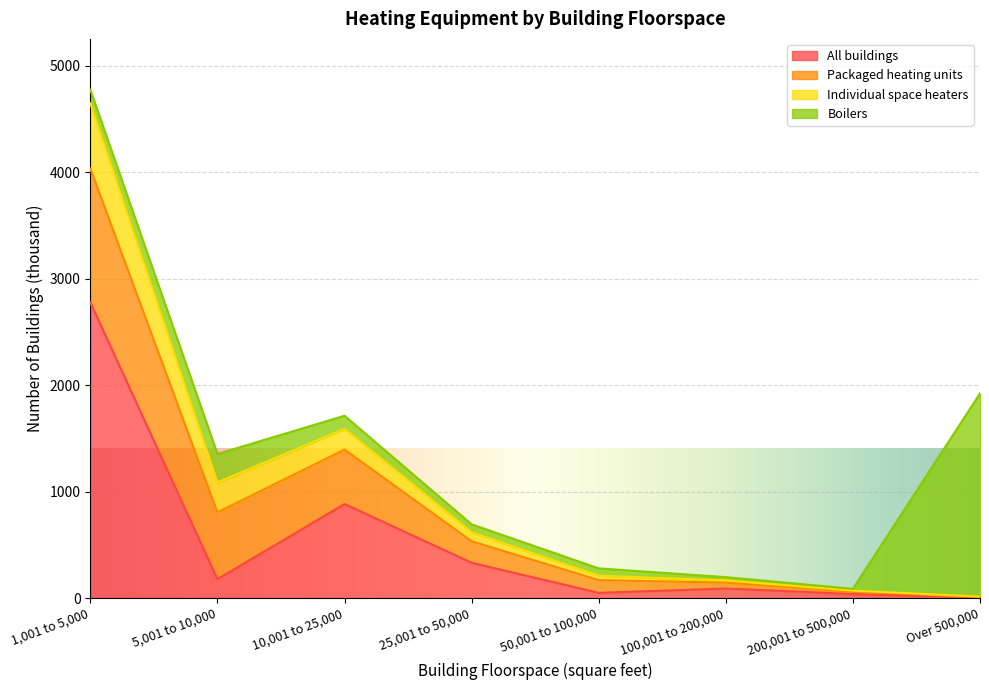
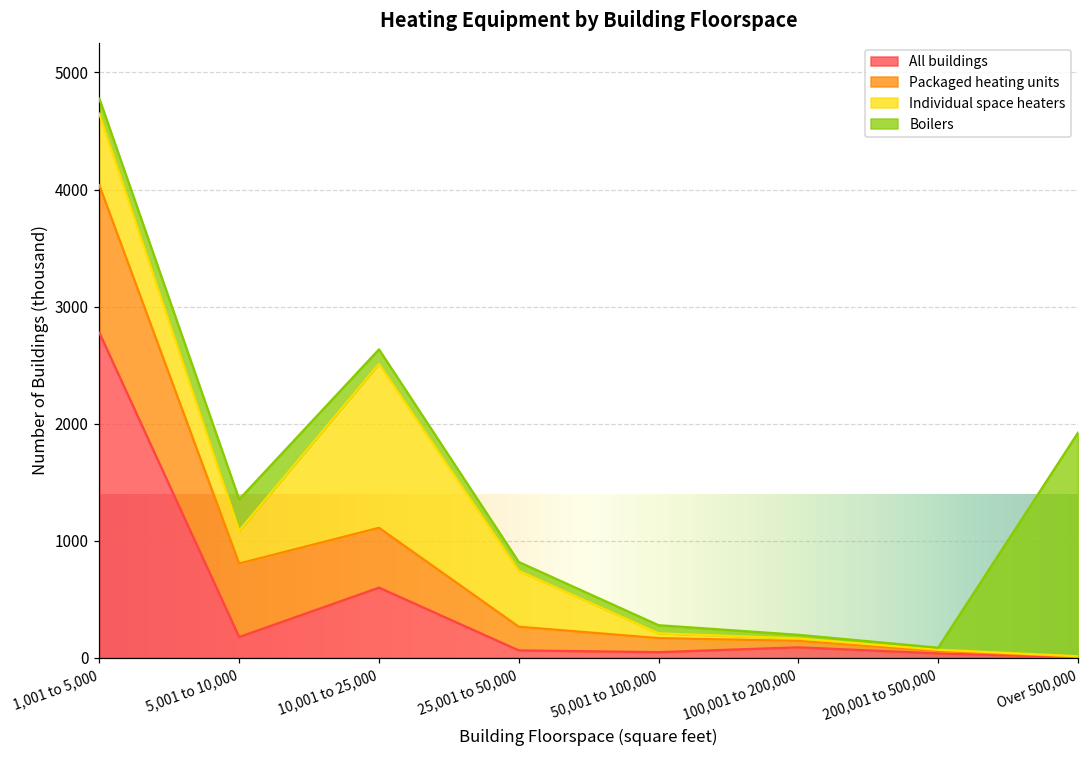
  {
    "All buildings": {
      "1,001 to 5,000": 2780,
      "5,001 to 10,000": 180,
-     "10,001 to 25,000": 880,
-     "25,001 to 50,000": 330,
+     "10,001 to 25,000": 600,
+     "25,001 to 50,000": 60,
      "50,001 to 100,000": 50,
      "100,001 to 200,000": 90
    },
    "Packaged heating units": {
      "1,001 to 5,000": 1260,
      "5,001 to 10,000": 630,
      "10,001 to 25,000": 510,
      "25,001 to 50,000": 200,
      "50,001 to 100,000": 120
    },
    "Individual space heaters": {
      "1,001 to 5,000": 610,
      "5,001 to 10,000": 280,
-     "10,001 to 25,000": 200,
-     "25,001 to 50,000": 80,
+     "10,001 to 25,000": 1400,
+     "25,001 to 50,000": 480,
      "50,001 to 100,000": 40
    },
    "Boilers": {
      "1,001 to 5,000": 130,
      "5,001 to 10,000": 270,
      "10,001 to 25,000": 120,
      "25,001 to 50,000": 80,
      "50,001 to 100,000": 70,
      "100,001 to 200,000": 30,
      "Over 500,000": 1910
    }
  }
